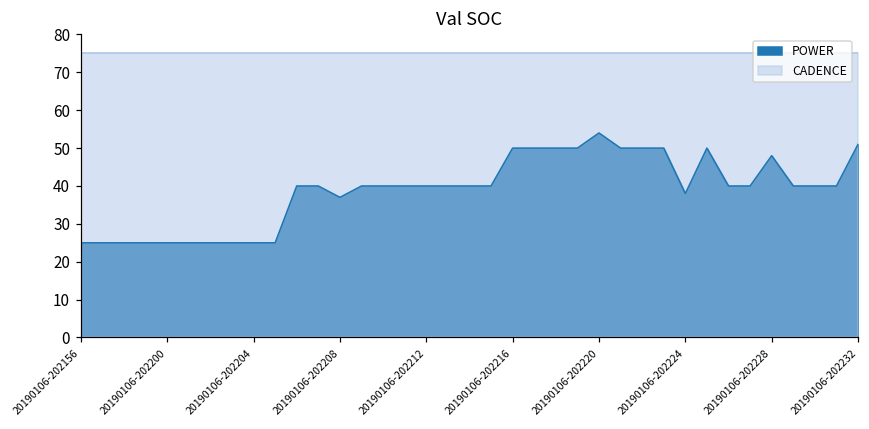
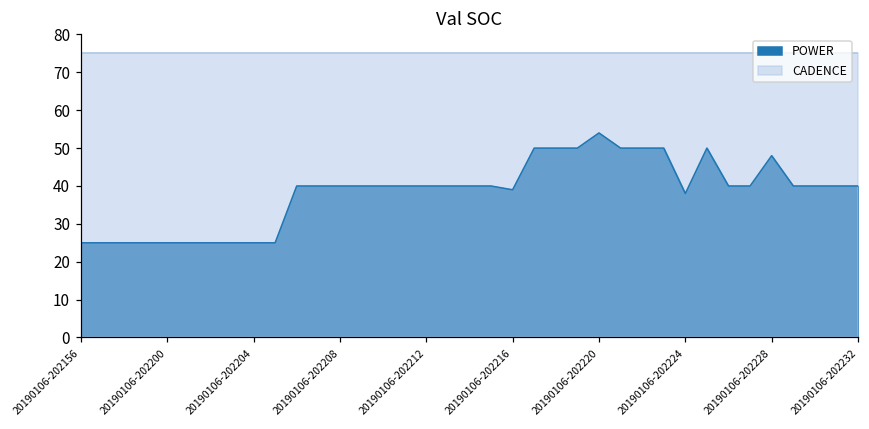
  {
    "POWER": {
      "20190106-202156": 25,
      "20190106-202200": 25,
      "20190106-202204": 25,
-     "20190106-202208": 37,
+     "20190106-202208": 40,
      "20190106-202212": 40,
-     "20190106-202216": 50,
+     "20190106-202216": 39,
      "20190106-202220": 54,
      "20190106-202224": 38,
      "20190106-202228": 48,
-     "20190106-202232": 51
+     "20190106-202232": 40
    },
    "CADENCE": {
      "20190106-202156": 75,
      "20190106-202200": 75,
      "20190106-202204": 75,
      "20190106-202208": 75,
      "20190106-202212": 75,
      "20190106-202216": 75,
      "20190106-202220": 75,
      "20190106-202224": 75,
      "20190106-202232": 75
    }
  }
